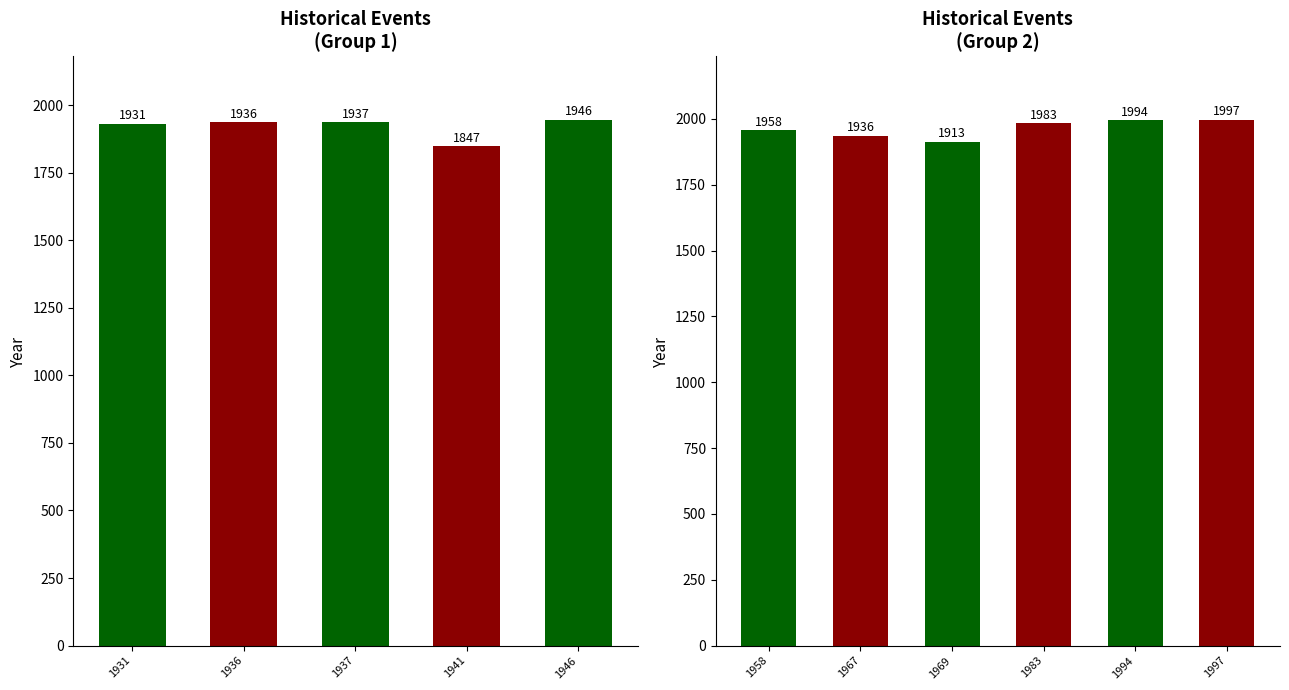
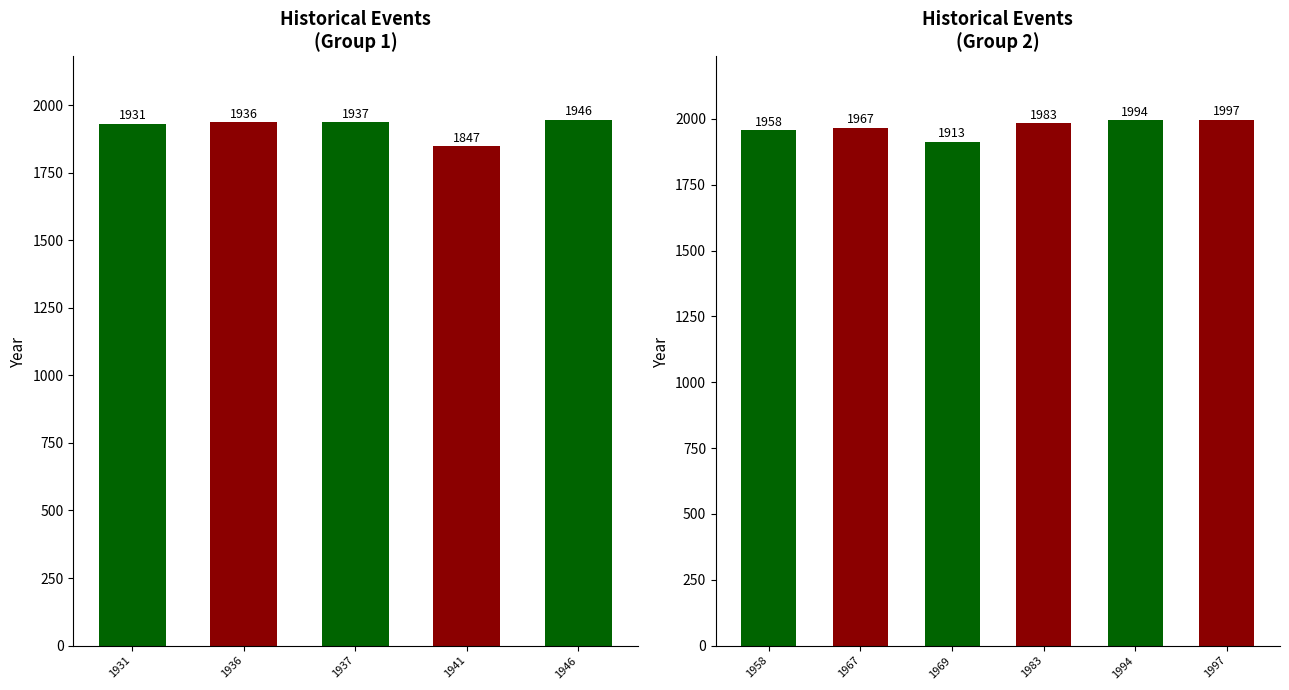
  {
    "Historical Events (Group 1)": {
      "1931": 1931,
      "1936": 1936,
      "1937": 1937,
      "1941": 1847,
      "1946": 1946
    },
    "Historical Events (Group 2)": {
      "1958": 1958,
-     "1967": 1936,
+     "1967": 1967,
      "1969": 1913,
      "1983": 1983,
      "1994": 1994,
      "1997": 1997
    }
  }
